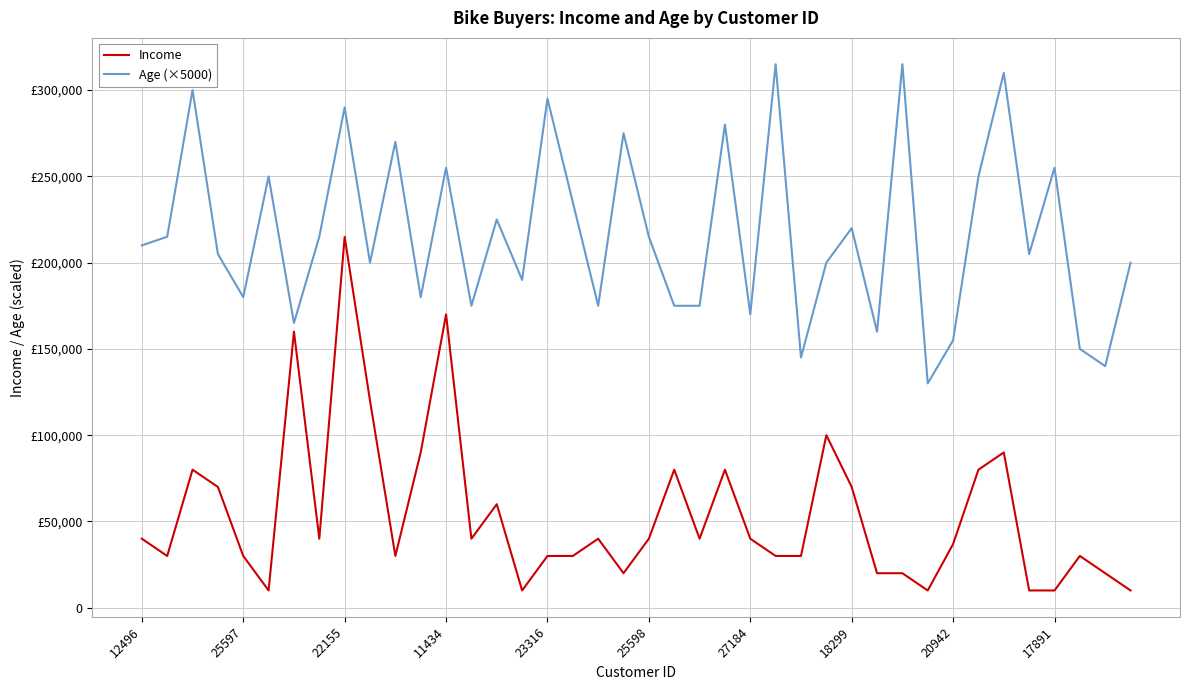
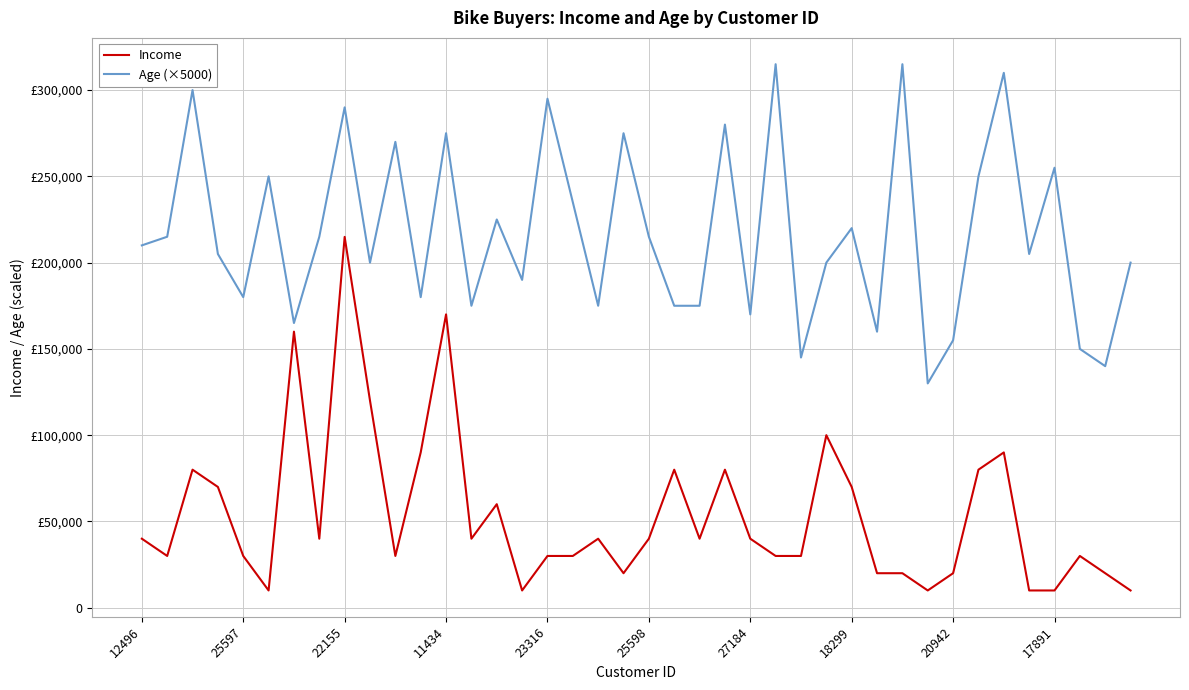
  {
    "Income": {
      "12496": "£40,000",
      "25597": "£30,000",
      "22155": "£215,000",
      "11434": "£170,000",
      "23316": "£30,000",
      "25598": "£40,000",
      "27184": "£40,000",
      "18299": "£70,000",
-     "20942": "£37,000",
+     "20942": "£20,000",
      "17891": "£10,000"
    },
    "Age (×5000)": {
      "12496": "£210,000",
      "25597": "£180,000",
      "22155": "£290,000",
-     "11434": "£255,000",
+     "11434": "£275,000",
      "23316": "£295,000",
      "25598": "£215,000",
      "27184": "£170,000",
      "18299": "£220,000",
      "20942": "£155,000",
      "17891": "£255,000"
    }
  }
